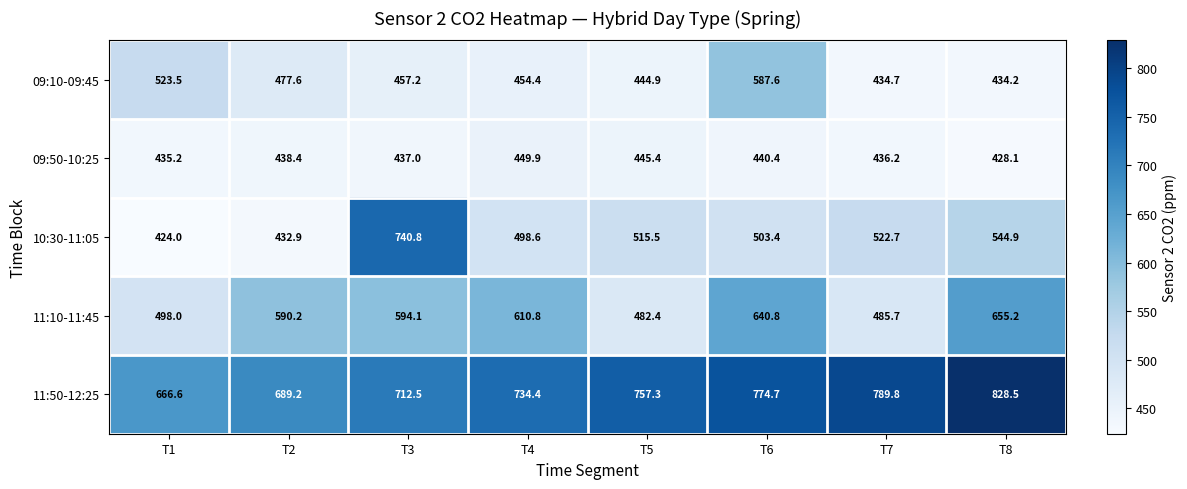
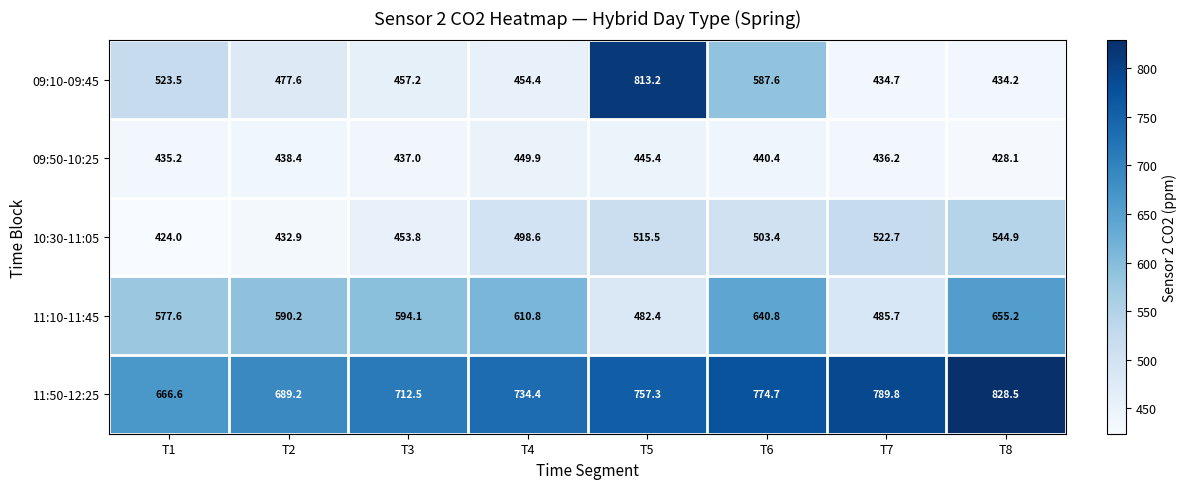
  {
    "09:10-09:45": {
      "T1": 523.5,
      "T2": 477.6,
      "T3": 457.2,
      "T4": 454.4,
-     "T5": 444.9,
+     "T5": 813.2,
      "T6": 587.6,
      "T7": 434.7,
      "T8": 434.2
    },
    "09:50-10:25": {
      "T1": 435.2,
      "T2": 438.4,
      "T3": 437.0,
      "T4": 449.9,
      "T5": 445.4,
      "T6": 440.4,
      "T7": 436.2,
      "T8": 428.1
    },
    "10:30-11:05": {
      "T1": 424.0,
      "T2": 432.9,
-     "T3": 740.8,
+     "T3": 453.8,
      "T4": 498.6,
      "T5": 515.5,
      "T6": 503.4,
      "T7": 522.7,
      "T8": 544.9
    },
    "11:10-11:45": {
-     "T1": 498.0,
+     "T1": 577.6,
      "T2": 590.2,
      "T3": 594.1,
      "T4": 610.8,
      "T5": 482.4,
      "T6": 640.8,
      "T7": 485.7,
      "T8": 655.2
    },
    "11:50-12:25": {
      "T1": 666.6,
      "T2": 689.2,
      "T3": 712.5,
      "T4": 734.4,
      "T5": 757.3,
      "T6": 774.7,
      "T7": 789.8,
      "T8": 828.5
    }
  }
